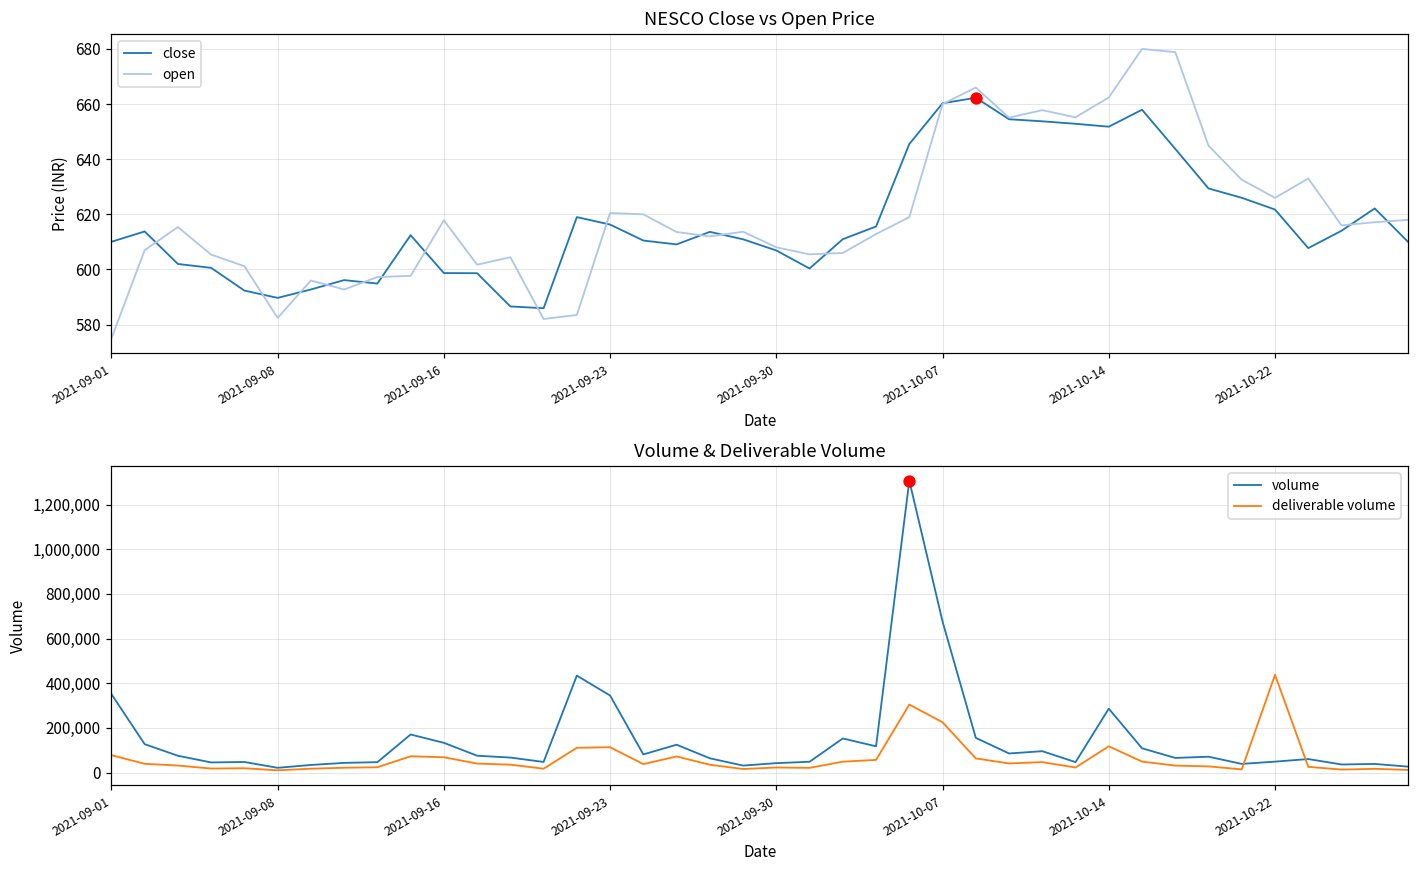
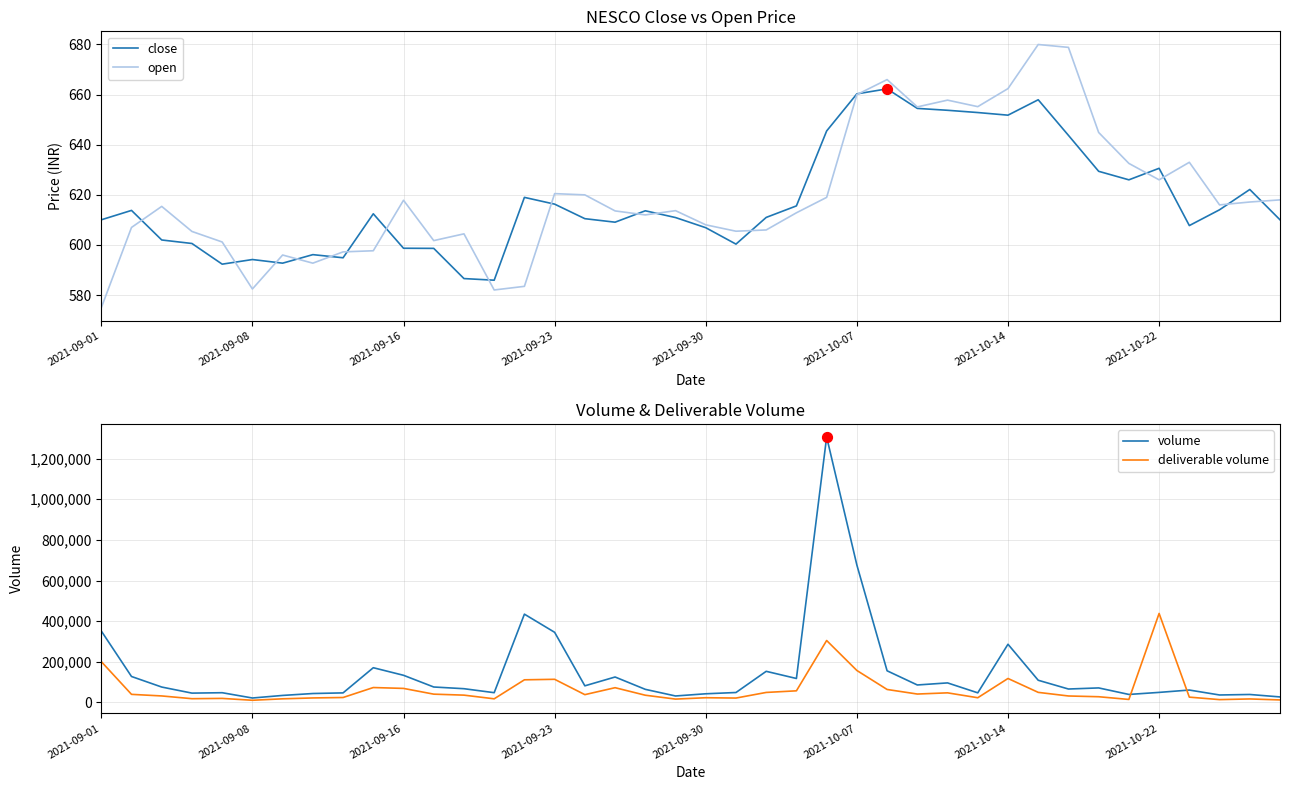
  {
    "NESCO Close vs Open Price": {
      "close": {
        "2021-09-01": "610",
-       "2021-09-08": "590",
+       "2021-09-08": "594",
        "2021-09-16": "599",
        "2021-09-23": "616",
        "2021-09-30": "607",
        "2021-10-14": "652",
-       "2021-10-22": "622"
+       "2021-10-22": "631"
      },
      "open": {
        "2021-09-01": "575",
        "2021-09-08": "582",
        "2021-09-16": "618",
        "2021-09-23": "621",
        "2021-09-30": "608",
        "2021-10-14": "662",
        "2021-10-22": "626"
      }
    },
    "Volume & Deliverable Volume": {
      "volume": {
        "2021-09-01": "350,000",
        "2021-09-16": "130,000",
        "2021-09-23": "340,000",
        "2021-09-30": "40,000",
        "2021-10-07": "680,000",
        "2021-10-14": "290,000",
        "2021-10-22": "50,000"
      },
      "deliverable volume": {
-       "2021-09-01": "80,000",
+       "2021-09-01": "200,000",
        "2021-09-16": "70,000",
        "2021-09-23": "110,000",
        "2021-09-30": "20,000",
-       "2021-10-07": "220,000",
+       "2021-10-07": "160,000",
        "2021-10-14": "120,000",
        "2021-10-22": "440,000"
      }
    }
  }
